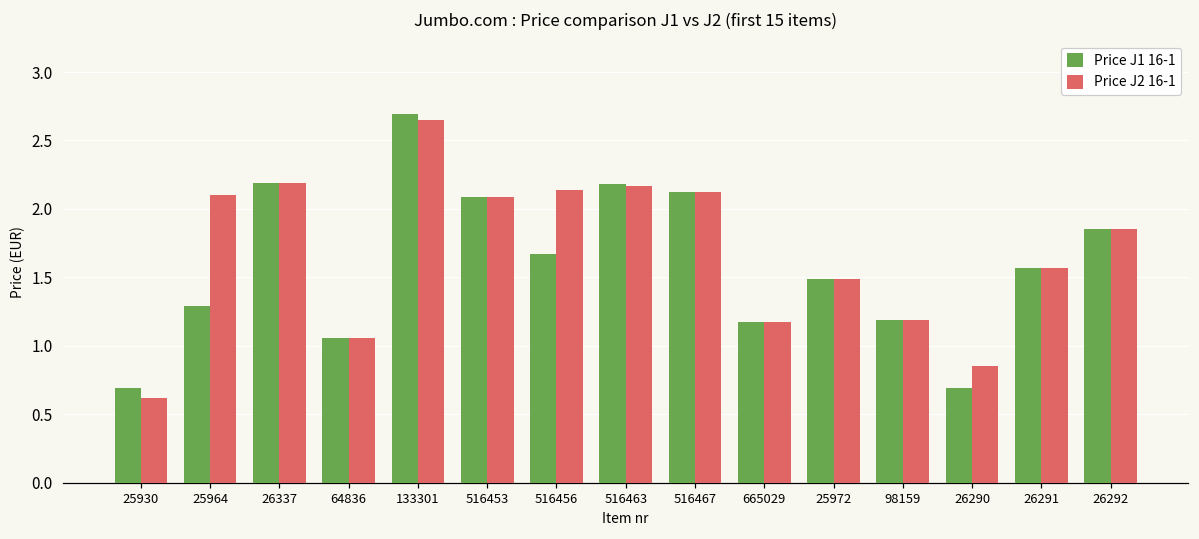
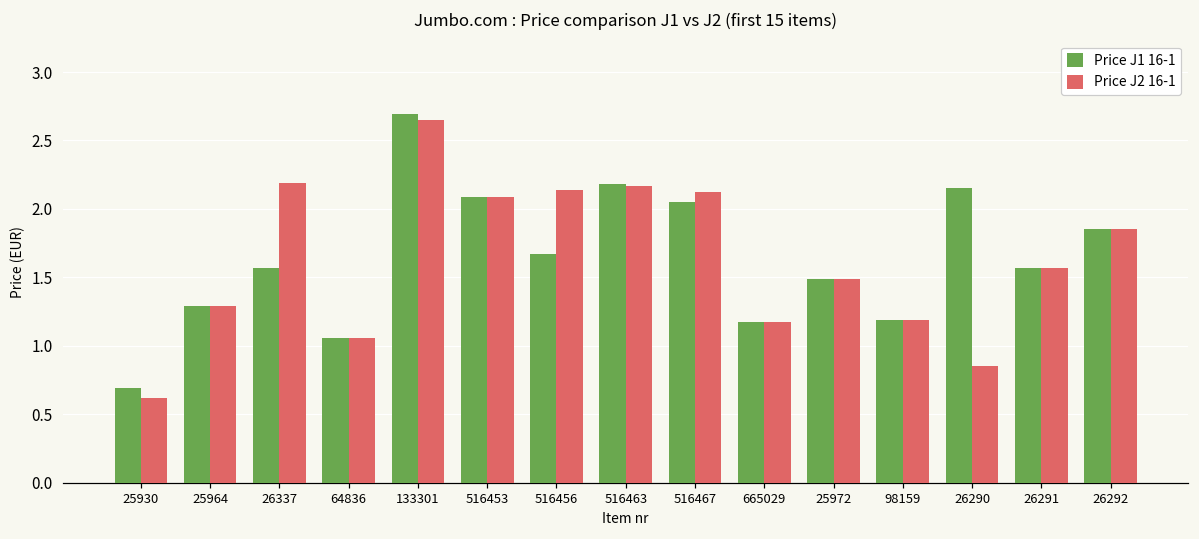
  {
    "Price J1 16-1": {
      "25930": 0.69,
      "25964": 1.29,
-     "26337": 2.19,
+     "26337": 1.57,
      "64836": 1.06,
      "133301": 2.69,
      "516453": 2.09,
      "516456": 1.67,
      "516463": 2.18,
-     "516467": 2.12,
+     "516467": 2.05,
      "665029": 1.17,
      "25972": 1.49,
      "98159": 1.19,
-     "26290": 0.69,
+     "26290": 2.15,
      "26291": 1.57,
      "26292": 1.85
    },
    "Price J2 16-1": {
      "25930": 0.62,
-     "25964": 2.10,
+     "25964": 1.29,
      "26337": 2.19,
      "64836": 1.06,
      "133301": 2.65,
      "516453": 2.09,
      "516456": 2.14,
      "516463": 2.17,
      "516467": 2.12,
      "665029": 1.17,
      "25972": 1.49,
      "98159": 1.19,
      "26290": 0.85,
      "26291": 1.57,
      "26292": 1.85
    }
  }
